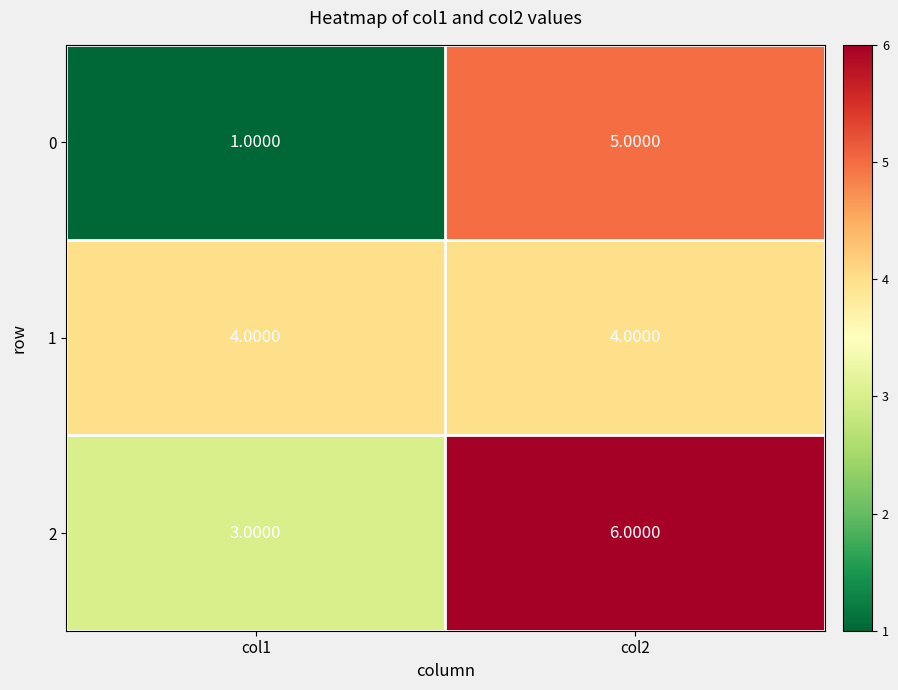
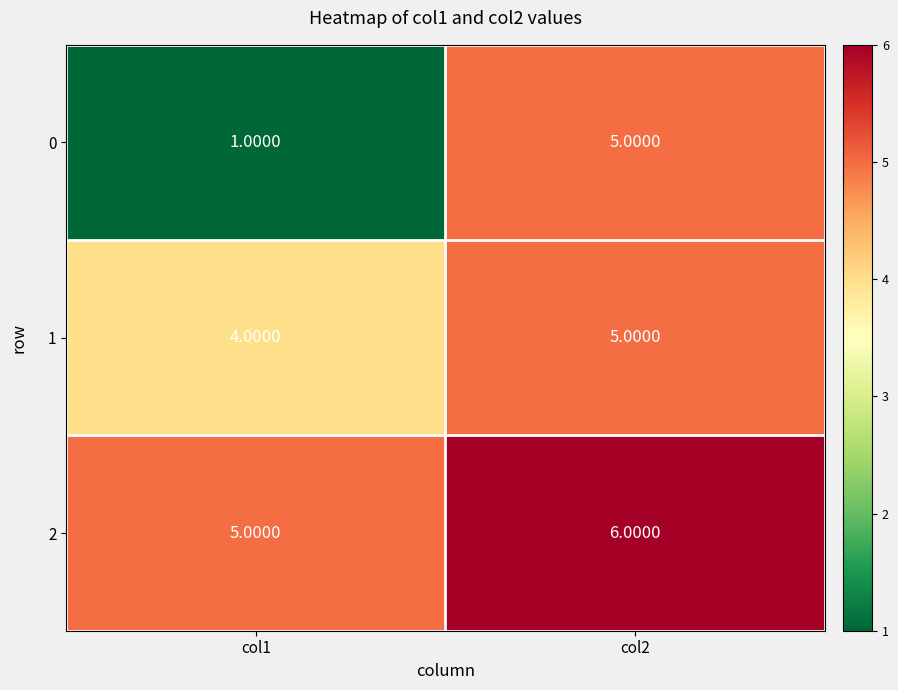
  {
    "0": {
      "col1": 1.0000,
      "col2": 5.0000
    },
    "1": {
      "col1": 4.0000,
-     "col2": 4.0000
+     "col2": 5.0000
    },
    "2": {
-     "col1": 3.0000,
+     "col1": 5.0000,
      "col2": 6.0000
    }
  }
